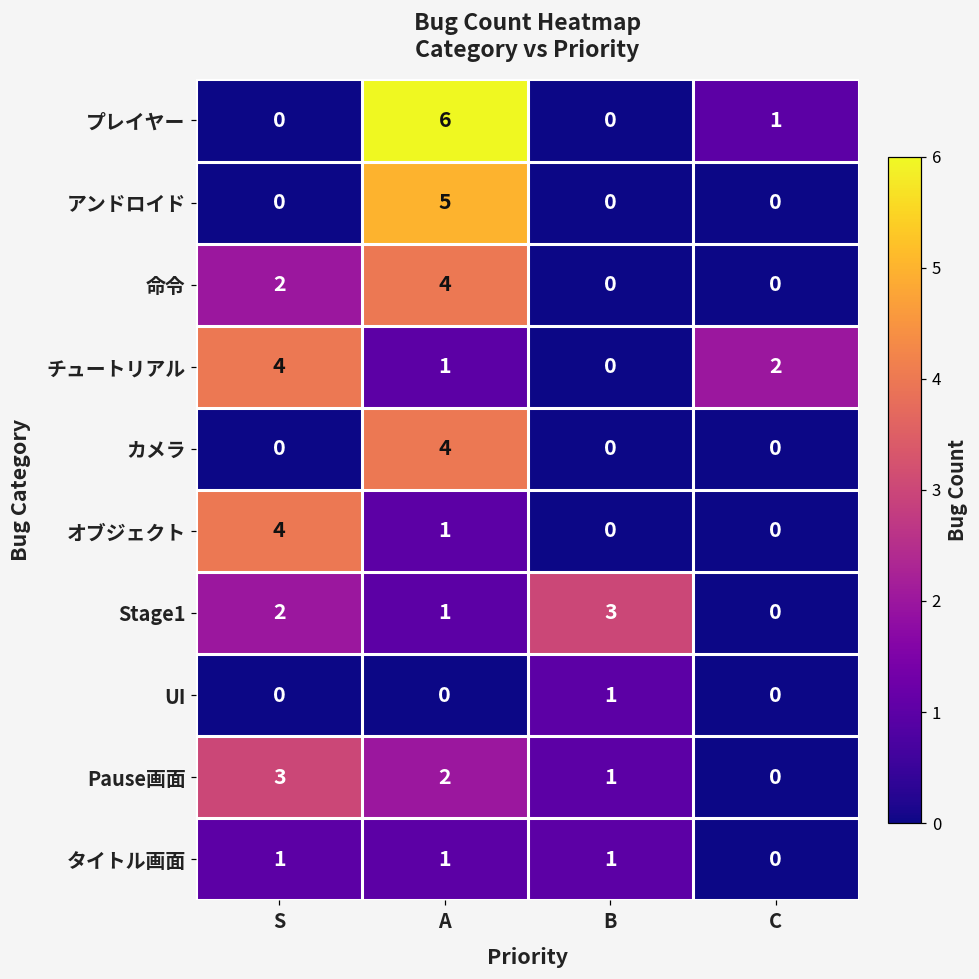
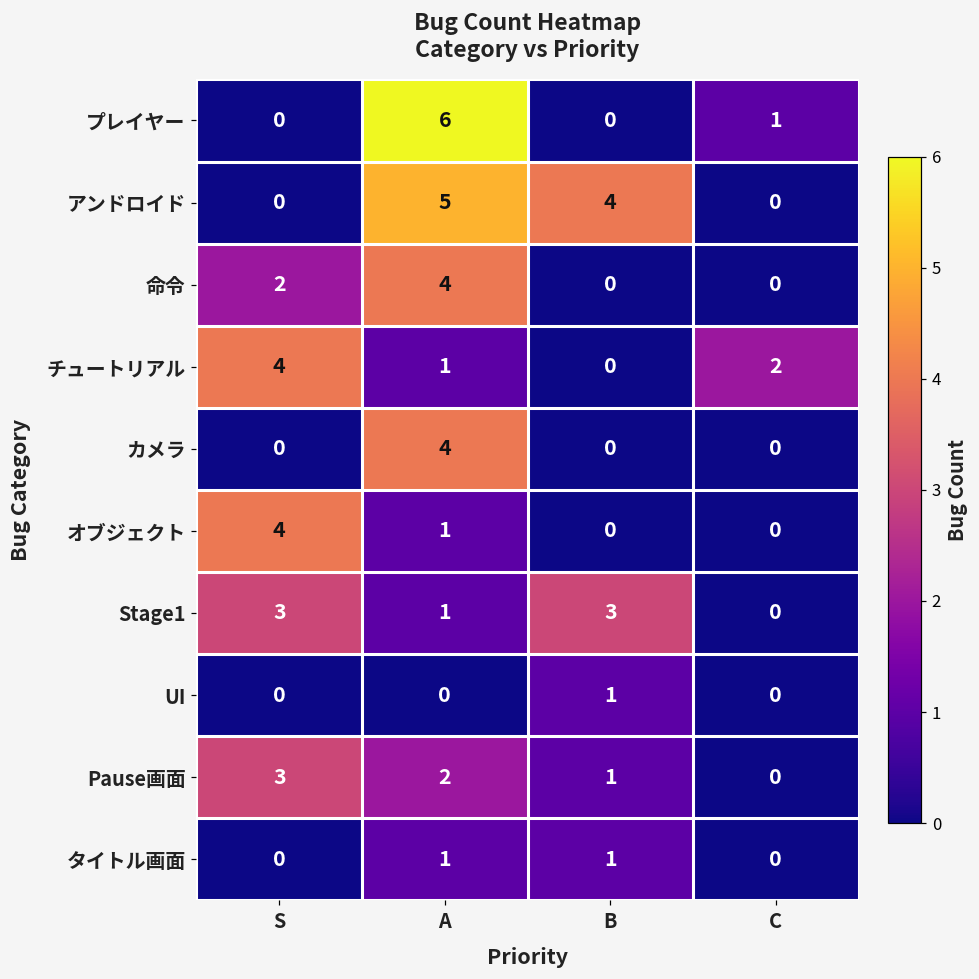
  {
    "プレイヤー": {
      "S": 0,
      "A": 6,
      "B": 0,
      "C": 1
    },
    "アンドロイド": {
      "S": 0,
      "A": 5,
-     "B": 0,
+     "B": 4,
      "C": 0
    },
    "命令": {
      "S": 2,
      "A": 4,
      "B": 0,
      "C": 0
    },
    "チュートリアル": {
      "S": 4,
      "A": 1,
      "B": 0,
      "C": 2
    },
    "カメラ": {
      "S": 0,
      "A": 4,
      "B": 0,
      "C": 0
    },
    "オブジェクト": {
      "S": 4,
      "A": 1,
      "B": 0,
      "C": 0
    },
    "Stage1": {
-     "S": 2,
+     "S": 3,
      "A": 1,
      "B": 3,
      "C": 0
    },
    "UI": {
      "S": 0,
      "A": 0,
      "B": 1,
      "C": 0
    },
    "Pause画面": {
      "S": 3,
      "A": 2,
      "B": 1,
      "C": 0
    },
    "タイトル画面": {
-     "S": 1,
+     "S": 0,
      "A": 1,
      "B": 1,
      "C": 0
    }
  }
